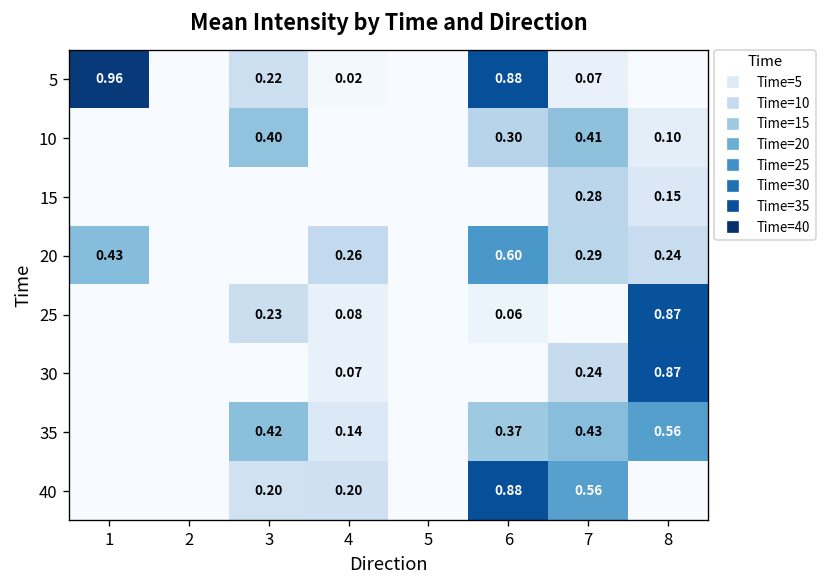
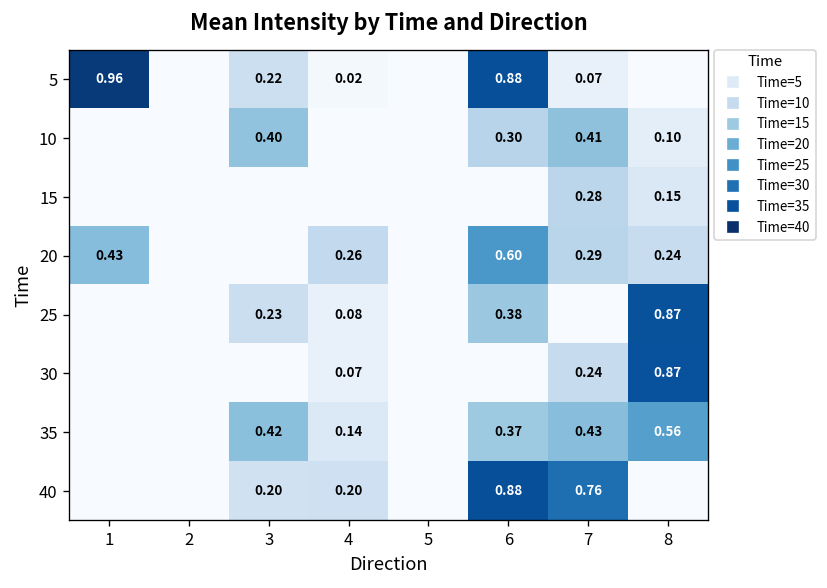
  {
    "5": {
      "1": 0.96,
      "3": 0.22,
      "4": 0.02,
      "6": 0.88,
      "7": 0.07
    },
    "10": {
      "3": 0.40,
      "6": 0.30,
      "7": 0.41,
      "8": 0.10
    },
    "15": {
      "7": 0.28,
      "8": 0.15
    },
    "20": {
      "1": 0.43,
      "4": 0.26,
      "6": 0.60,
      "7": 0.29,
      "8": 0.24
    },
    "25": {
      "3": 0.23,
      "4": 0.08,
-     "6": 0.06,
+     "6": 0.38,
      "8": 0.87
    },
    "30": {
      "4": 0.07,
      "7": 0.24,
      "8": 0.87
    },
    "35": {
      "3": 0.42,
      "4": 0.14,
      "6": 0.37,
      "7": 0.43,
      "8": 0.56
    },
    "40": {
      "3": 0.20,
      "4": 0.20,
      "6": 0.88,
-     "7": 0.56
+     "7": 0.76
    }
  }
